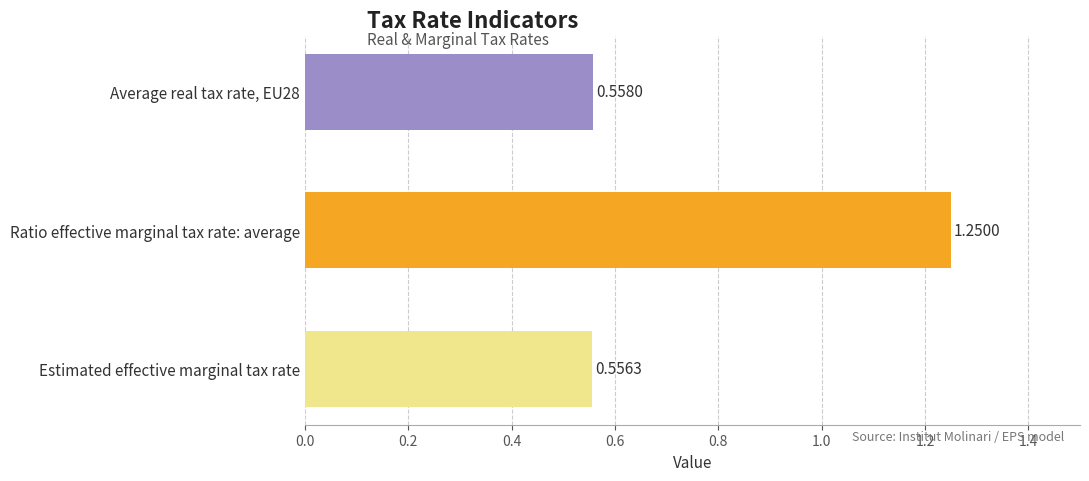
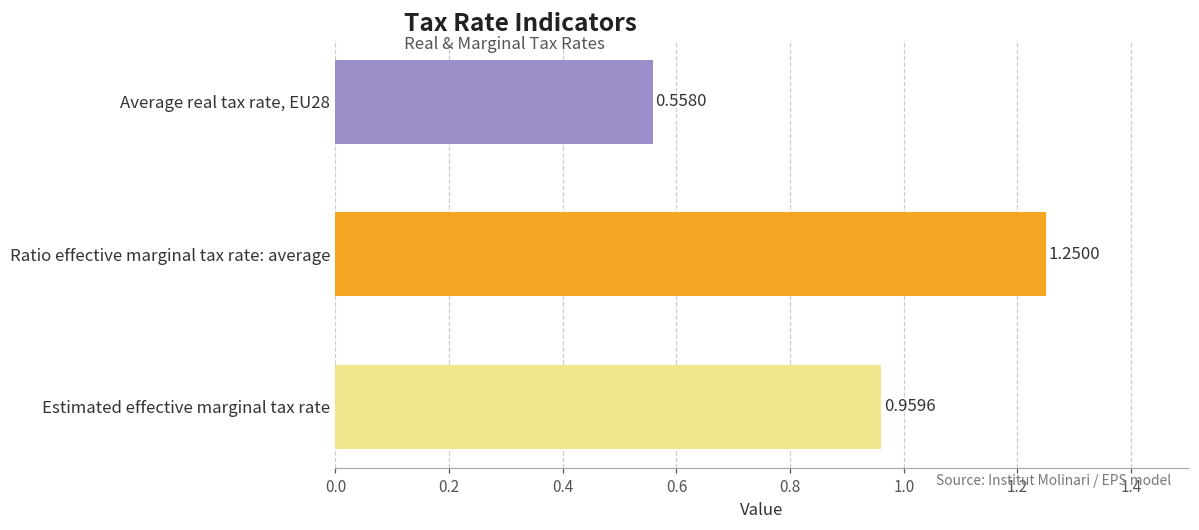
  {
    "Average real tax rate, EU28": 0.5580,
    "Ratio effective marginal tax rate: average": 1.2500,
-   "Estimated effective marginal tax rate": 0.5563
+   "Estimated effective marginal tax rate": 0.9596
  }
